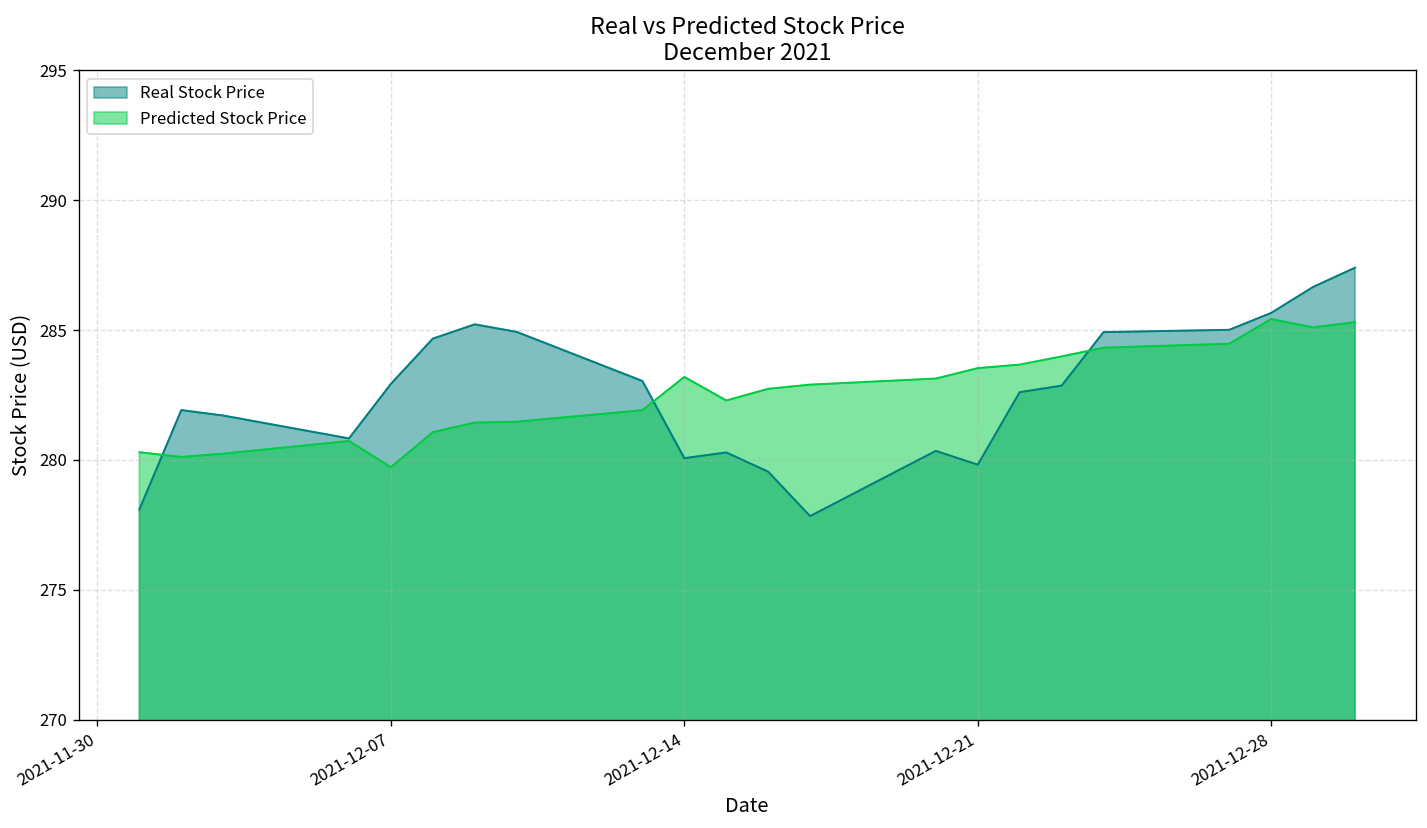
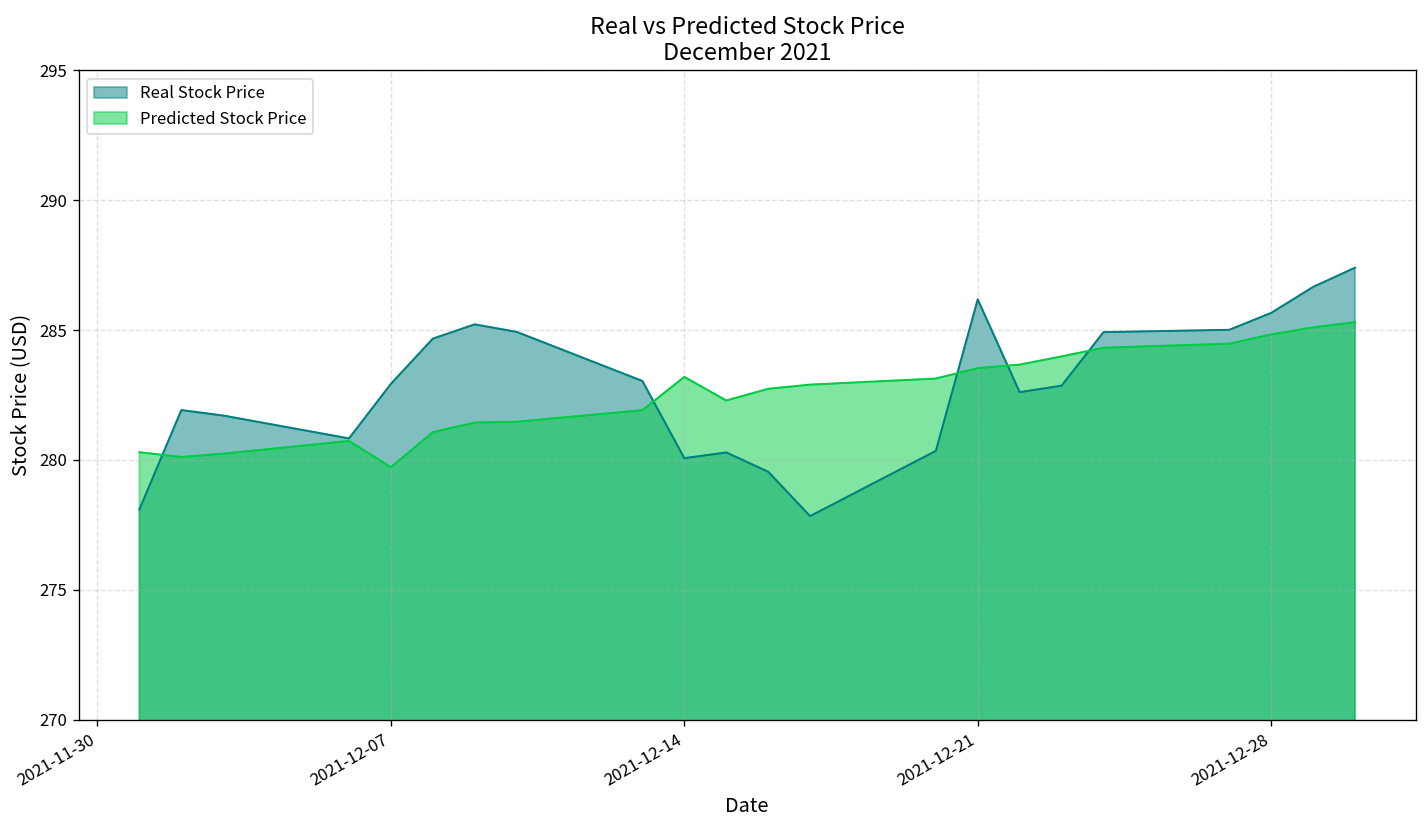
  {
    "Real Stock Price": {
      "2021-12-07": 282.9,
      "2021-12-14": 280.1,
-     "2021-12-21": 279.8,
+     "2021-12-21": 286.2,
      "2021-12-28": 285.7
    },
    "Predicted Stock Price": {
      "2021-12-07": 279.7,
      "2021-12-14": 283.2,
      "2021-12-21": 283.5,
-     "2021-12-28": 285.4
+     "2021-12-28": 284.8
    }
  }
